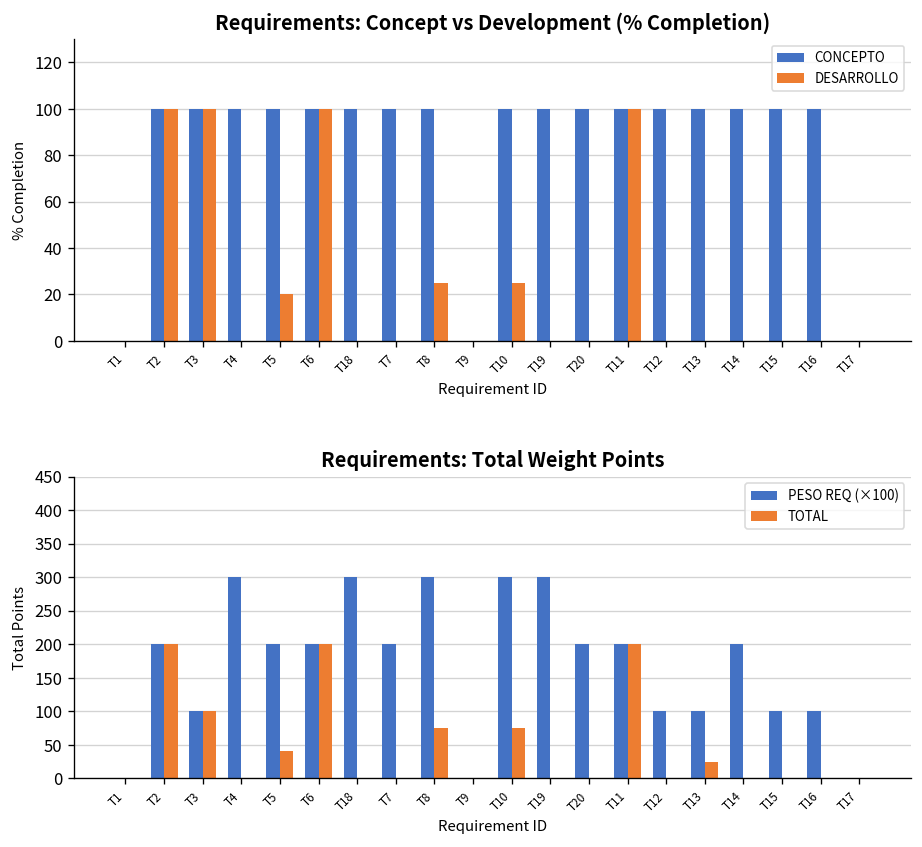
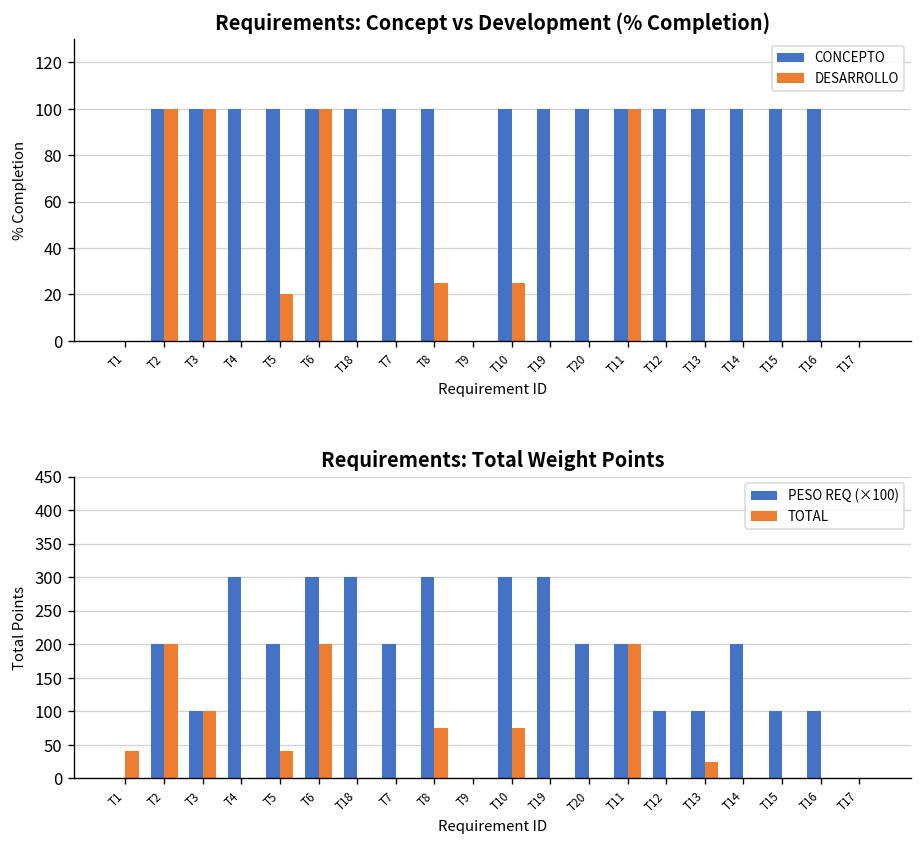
  {
    "Requirements: Concept vs Development (% Completion)": {
      "CONCEPTO": {
        "T1": 0,
        "T2": 100,
        "T3": 100,
        "T4": 100,
        "T5": 100,
        "T6": 100,
        "T18": 100,
        "T7": 100,
        "T8": 100,
        "T9": 0,
        "T10": 100,
        "T19": 100,
        "T20": 100,
        "T11": 100,
        "T12": 100,
        "T13": 100,
        "T14": 100,
        "T15": 100,
        "T16": 100,
        "T17": 0
      },
      "DESARROLLO": {
        "T1": 0,
        "T2": 100,
        "T3": 100,
        "T4": 0,
        "T5": 20,
        "T6": 100,
        "T18": 0,
        "T7": 0,
        "T8": 25,
        "T9": 0,
        "T10": 25,
        "T19": 0,
        "T20": 0,
        "T11": 100,
        "T12": 0,
        "T13": 0,
        "T14": 0,
        "T15": 0,
        "T16": 0,
        "T17": 0
      }
    },
    "Requirements: Total Weight Points": {
      "PESO REQ (×100)": {
        "T1": 0,
        "T2": 200,
        "T3": 100,
        "T4": 300,
        "T5": 200,
-       "T6": 200,
+       "T6": 300,
        "T18": 300,
        "T7": 200,
        "T8": 300,
        "T9": 0,
        "T10": 300,
        "T19": 300,
        "T20": 200,
        "T11": 200,
        "T12": 100,
        "T13": 100,
        "T14": 200,
        "T15": 100,
        "T16": 100,
        "T17": 0
      },
      "TOTAL": {
-       "T1": 0,
+       "T1": 40,
        "T2": 200,
        "T3": 100,
        "T4": 0,
        "T5": 40,
        "T6": 200,
        "T18": 0,
        "T7": 0,
        "T8": 80,
        "T9": 0,
        "T10": 80,
        "T19": 0,
        "T20": 0,
        "T11": 200,
        "T12": 0,
        "T13": 30,
        "T14": 0,
        "T15": 0,
        "T16": 0,
        "T17": 0
      }
    }
  }
